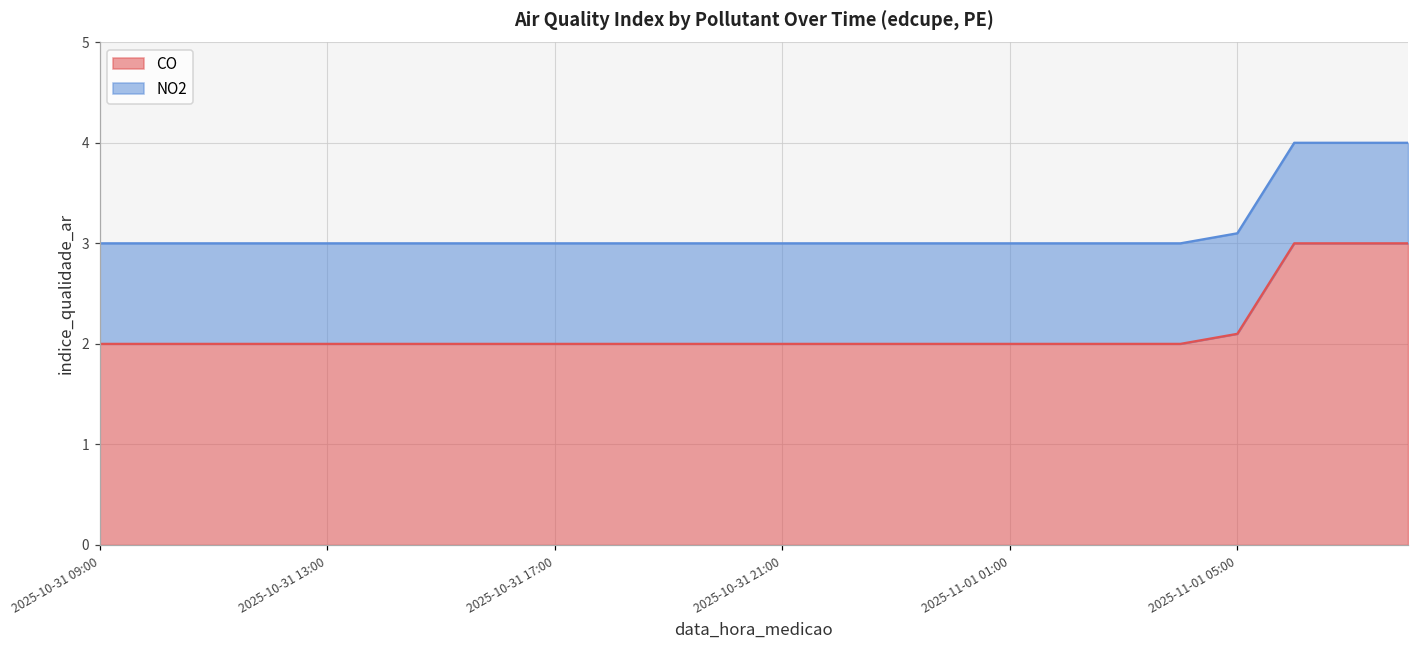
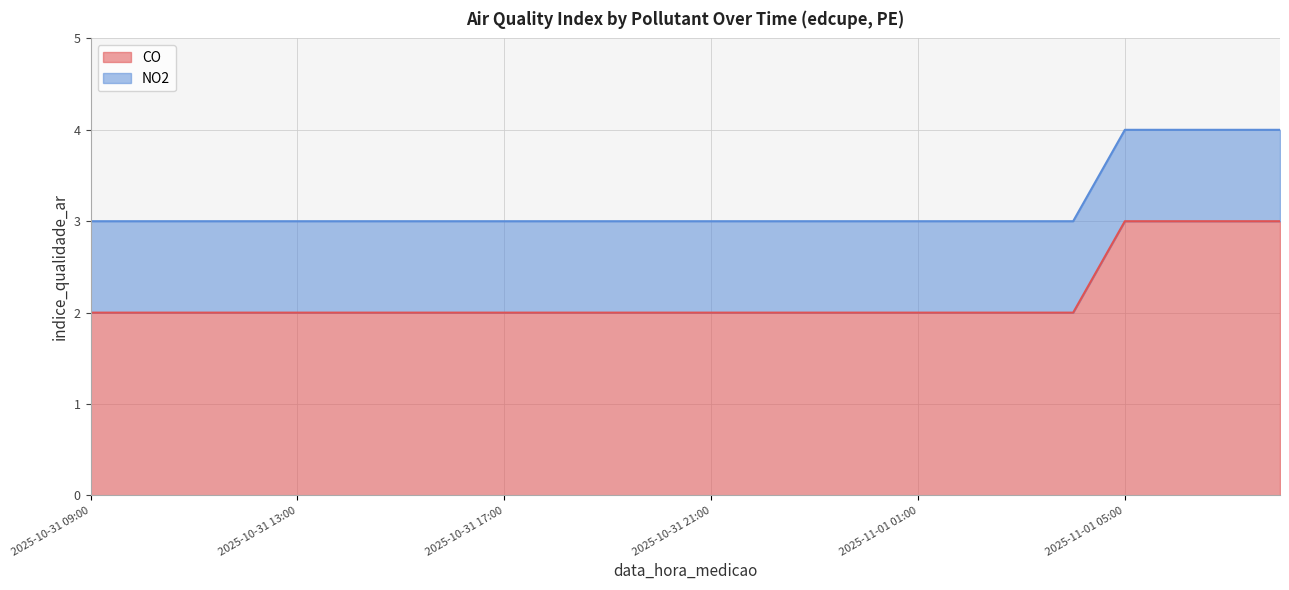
  {
    "CO": {
      "2025-10-31 09:00": 2.0,
      "2025-10-31 13:00": 2.0,
      "2025-10-31 17:00": 2.0,
      "2025-10-31 21:00": 2.0,
      "2025-11-01 01:00": 2.0,
-     "2025-11-01 05:00": 2.1
+     "2025-11-01 05:00": 3.0
    },
    "NO2": {
      "2025-10-31 09:00": 1.0,
      "2025-10-31 13:00": 1.0,
      "2025-10-31 17:00": 1.0,
      "2025-10-31 21:00": 1.0,
      "2025-11-01 01:00": 1.0,
      "2025-11-01 05:00": 1.0
    }
  }
